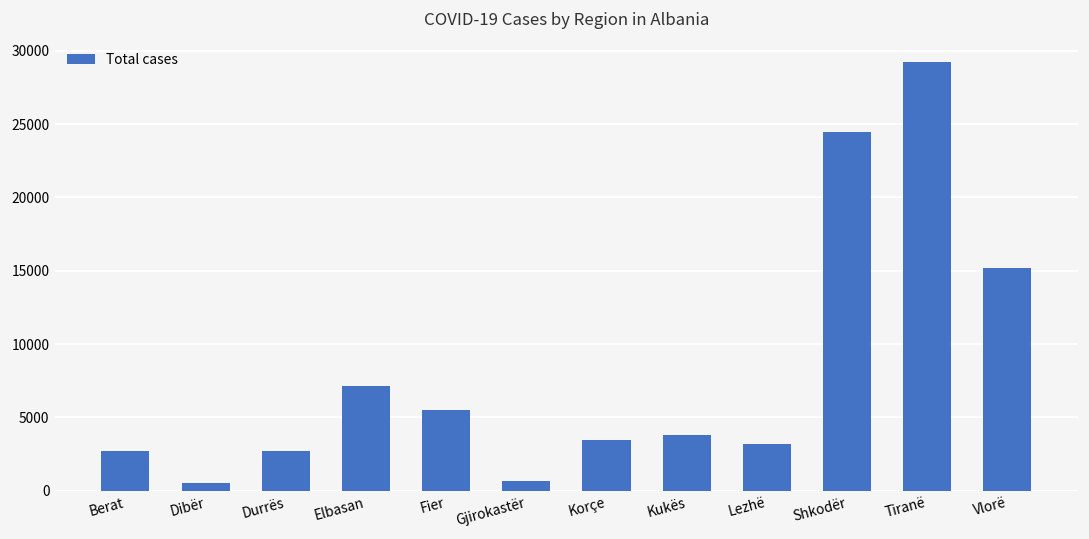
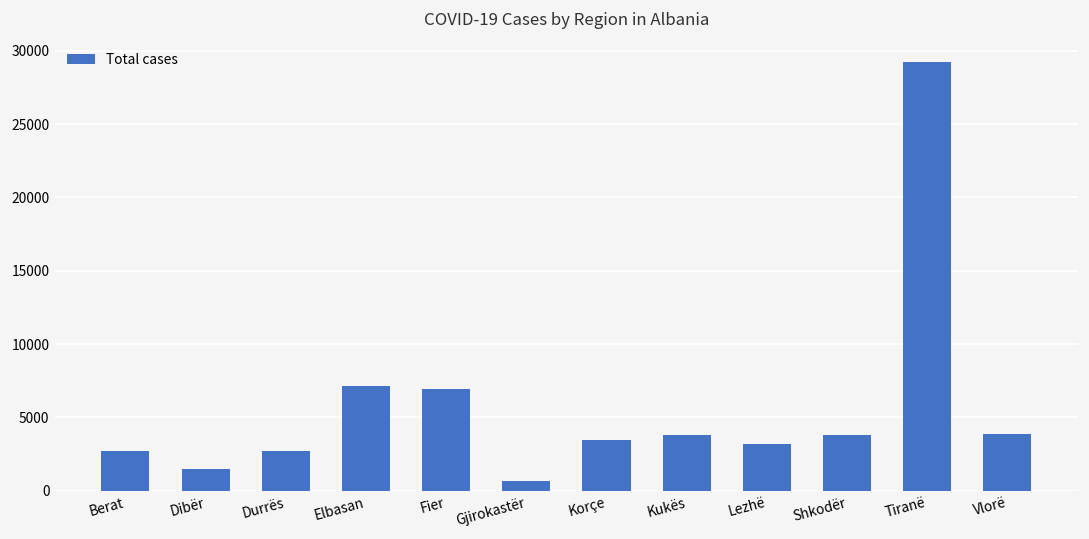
  {
    "Berat": 2700,
-   "Dibër": 500,
+   "Dibër": 1500,
    "Durrës": 2700,
    "Elbasan": 7200,
-   "Fier": 5500,
+   "Fier": 6900,
    "Gjirokastër": 600,
    "Korçe": 3500,
    "Kukës": 3800,
    "Lezhë": 3200,
-   "Shkodër": 24500,
+   "Shkodër": 3800,
    "Tiranë": 29200,
-   "Vlorë": 15200
+   "Vlorë": 3800
  }
